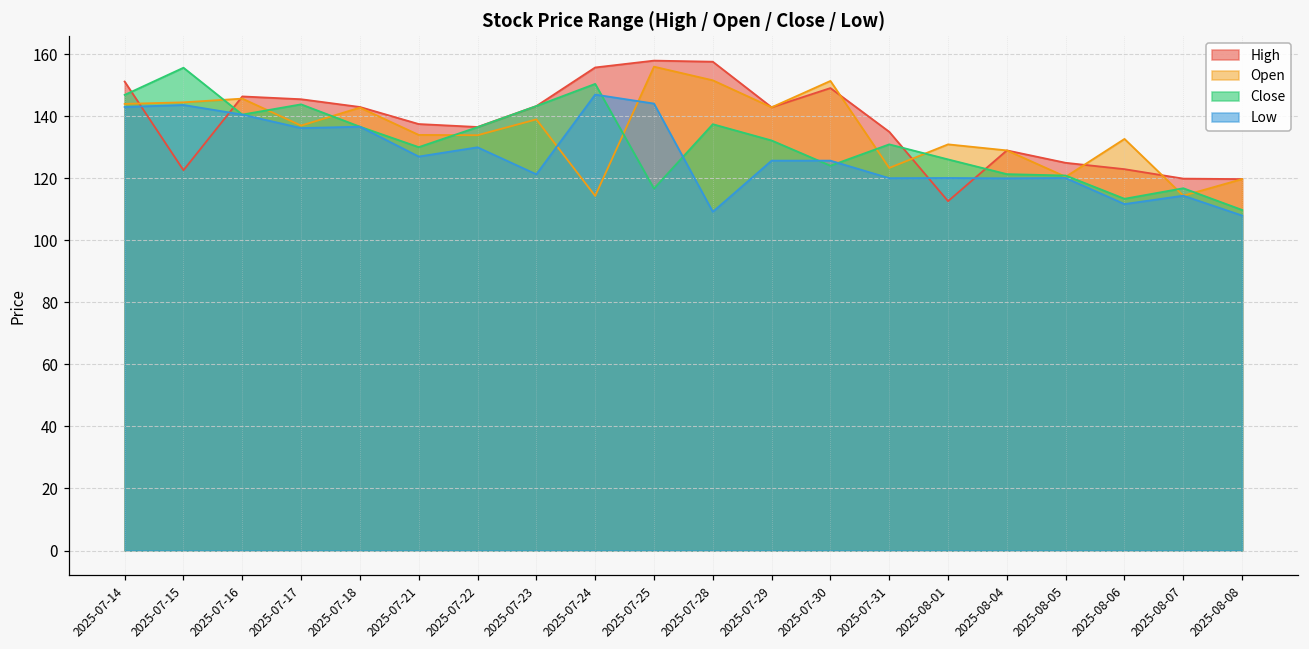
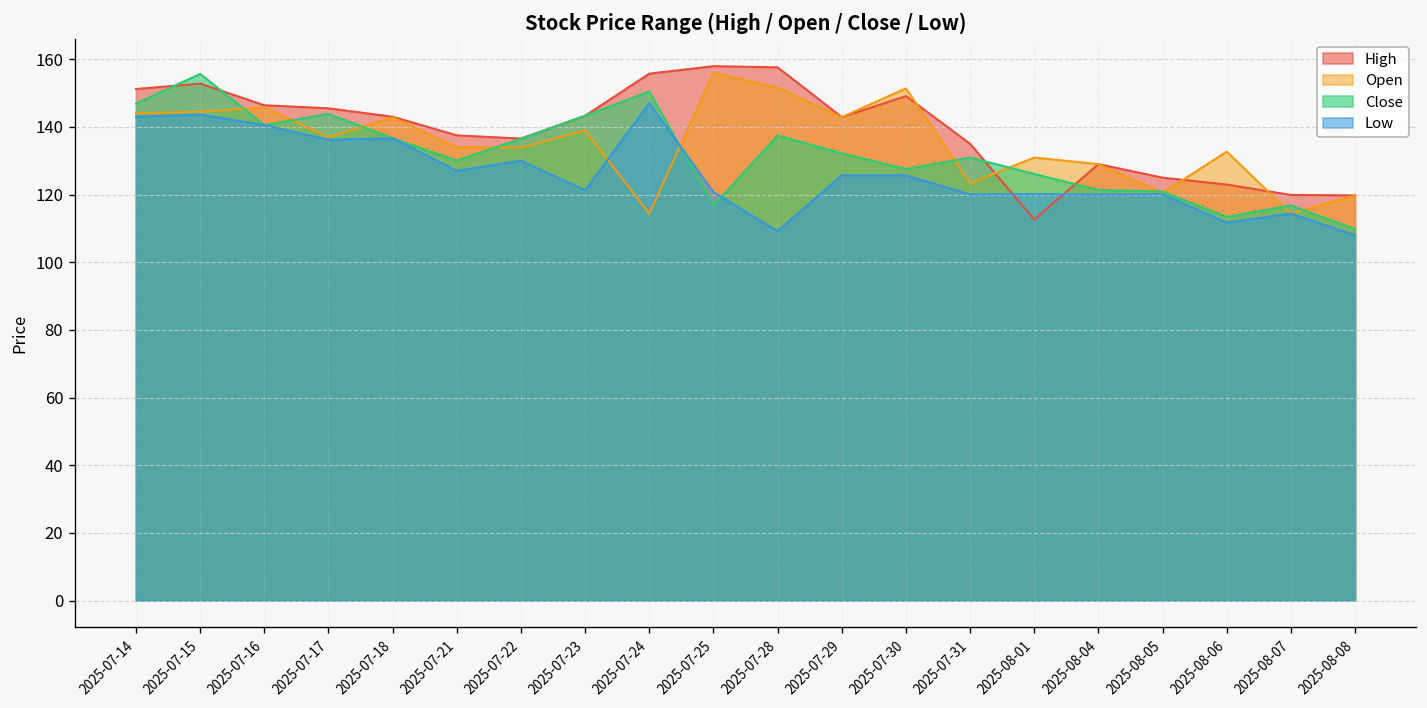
  {
    "High": {
      "2025-07-14": 151,
-     "2025-07-15": 123,
+     "2025-07-15": 153,
      "2025-07-17": 146,
      "2025-07-21": 138,
      "2025-07-24": 156,
      "2025-07-25": 158,
      "2025-07-28": 158,
      "2025-07-30": 149,
      "2025-07-31": 135,
      "2025-08-01": 113,
      "2025-08-05": 125,
      "2025-08-06": 123,
      "2025-08-07": 120
    },
    "Open": {
      "2025-07-14": 144,
      "2025-07-21": 134,
      "2025-07-22": 134,
      "2025-07-23": 139,
      "2025-07-24": 114,
      "2025-07-25": 156,
      "2025-07-28": 152,
      "2025-07-30": 151,
      "2025-07-31": 123,
      "2025-08-01": 131,
      "2025-08-06": 133
    },
    "Close": {
      "2025-07-14": 147,
      "2025-07-15": 156,
      "2025-07-17": 144,
      "2025-07-21": 130,
      "2025-07-24": 150,
      "2025-07-25": 117,
      "2025-07-28": 137,
      "2025-07-29": 132,
-     "2025-07-30": 124,
+     "2025-07-30": 128,
      "2025-07-31": 131,
      "2025-08-01": 126,
      "2025-08-04": 121,
      "2025-08-06": 113,
      "2025-08-07": 117,
      "2025-08-08": 110
    },
    "Low": {
      "2025-07-14": 143,
      "2025-07-21": 127,
      "2025-07-22": 130,
      "2025-07-23": 121,
      "2025-07-24": 147,
-     "2025-07-25": 144,
+     "2025-07-25": 121,
      "2025-07-28": 109,
      "2025-07-29": 126,
      "2025-07-30": 126,
      "2025-07-31": 120,
      "2025-08-01": 120,
      "2025-08-04": 120,
      "2025-08-06": 112,
      "2025-08-08": 108
    }
  }
